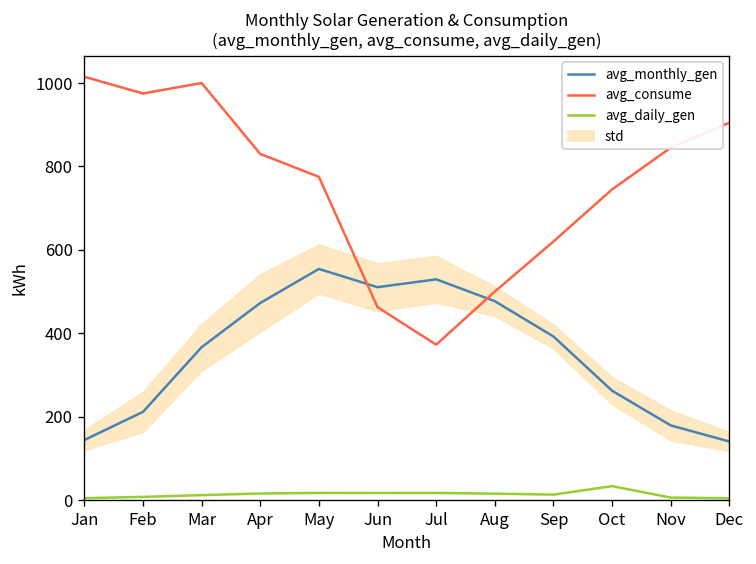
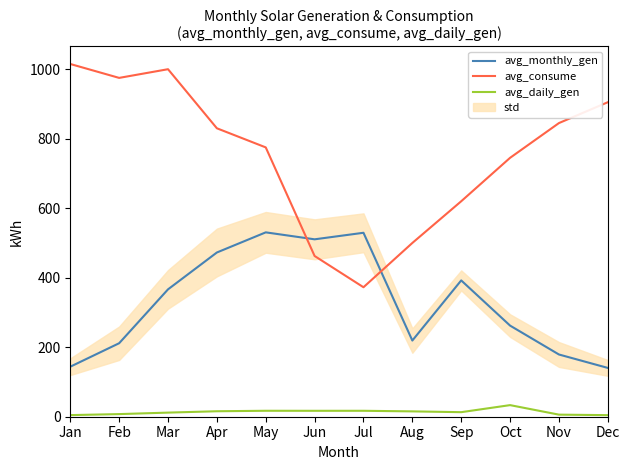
  {
    "avg_monthly_gen": {
      "Jan": 140,
      "Feb": 210,
      "Mar": 370,
      "Apr": 470,
-     "May": 550,
+     "May": 530,
      "Jun": 510,
      "Jul": 530,
-     "Aug": 480,
+     "Aug": 220,
      "Sep": 390,
      "Oct": 260,
      "Nov": 180,
      "Dec": 140
    },
    "avg_consume": {
      "Jan": 1020,
      "Feb": 980,
      "Mar": 1000,
      "Apr": 830,
      "May": 780,
      "Jun": 460,
      "Jul": 370,
      "Aug": 500,
      "Sep": 620,
      "Oct": 750,
      "Nov": 850,
      "Dec": 910
    },
    "avg_daily_gen": {
      "Jan": 0,
      "Feb": 10,
      "Mar": 10,
      "Apr": 20,
      "May": 20,
      "Jun": 20,
      "Jul": 20,
      "Aug": 20,
      "Sep": 10,
      "Oct": 30,
      "Nov": 10,
      "Dec": 0
    }
  }
